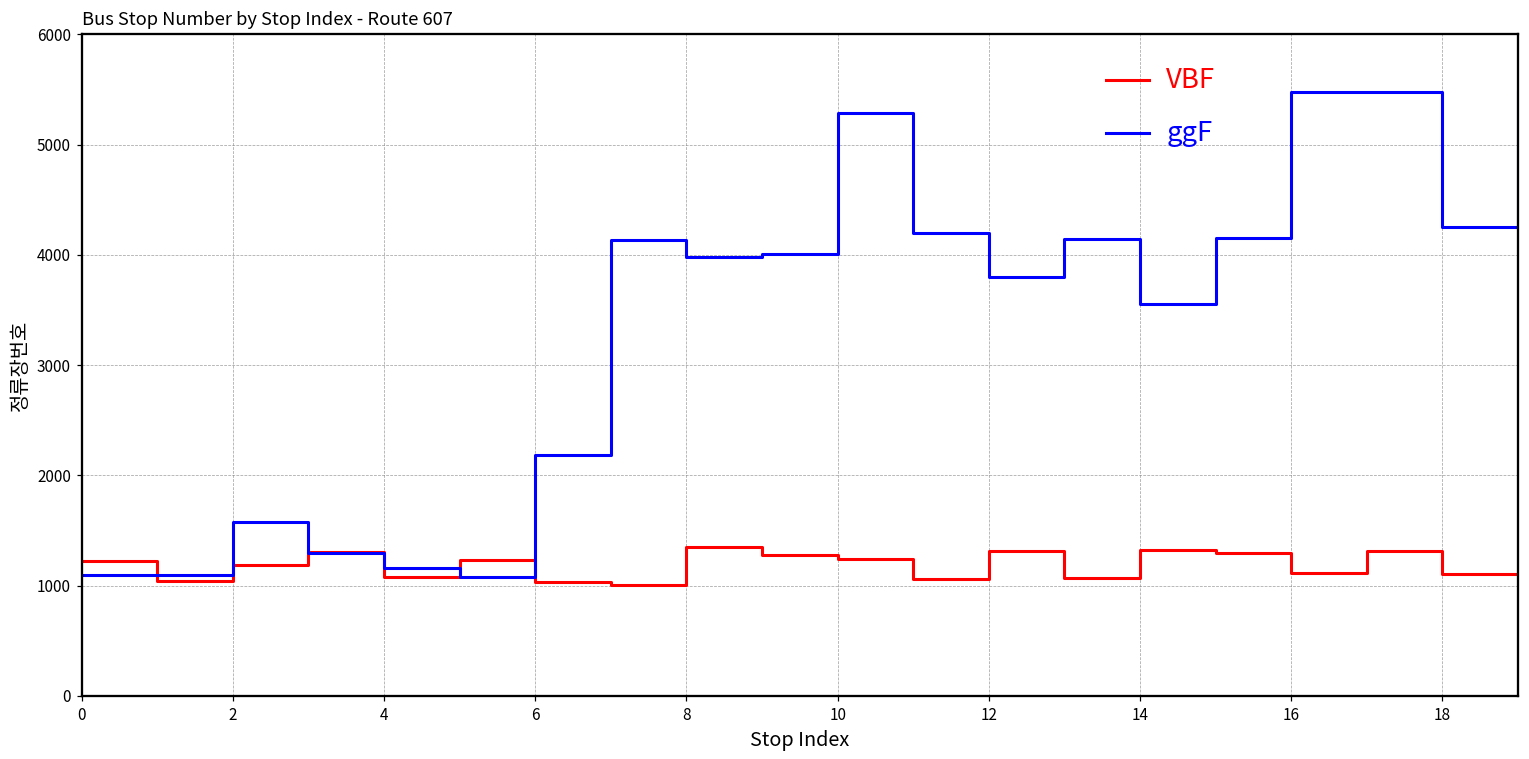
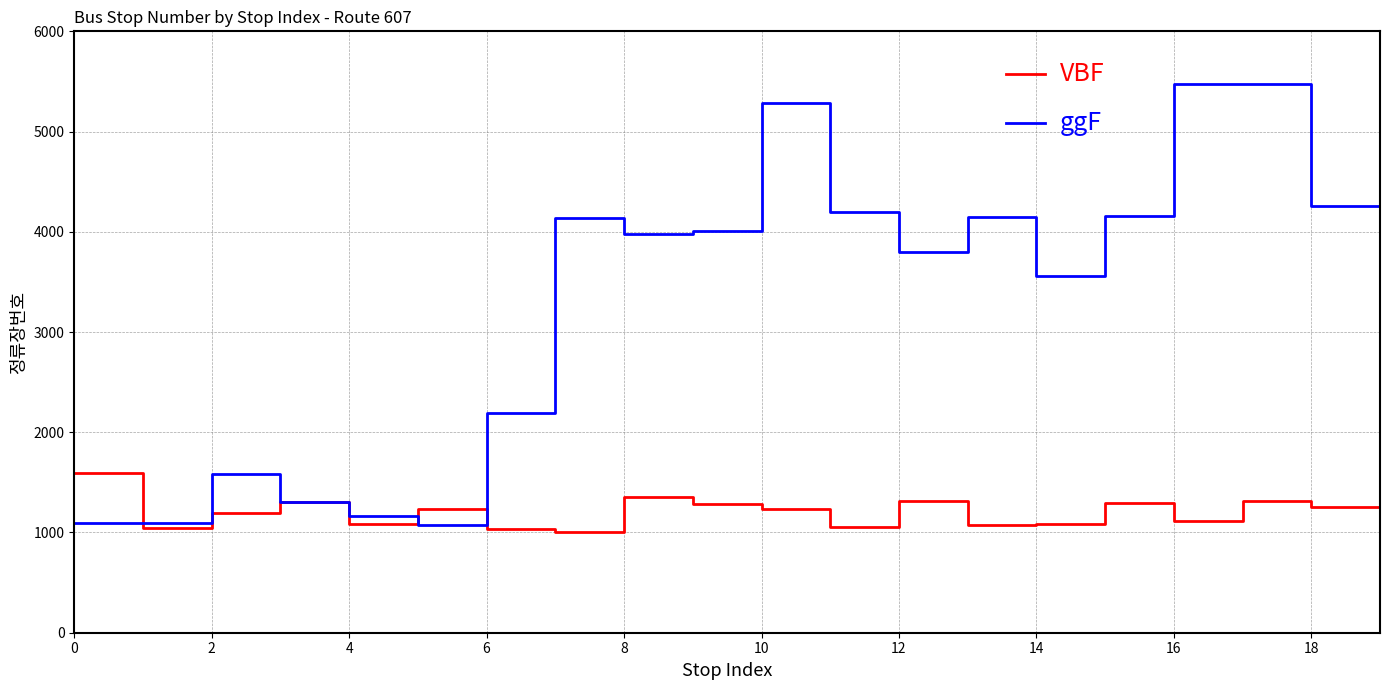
  {
    "VBF": {
-     "0": 1230,
+     "0": 1600,
      "2": 1190,
      "4": 1080,
      "6": 1030,
      "8": 1350,
      "10": 1240,
      "12": 1320,
-     "14": 1330,
+     "14": 1080,
      "16": 1120,
-     "18": 1110
+     "18": 1250
    },
    "ggF": {
      "0": 1100,
      "2": 1580,
      "4": 1160,
      "6": 2190,
      "8": 3980,
      "10": 5290,
      "12": 3800,
      "14": 3560,
      "16": 5480,
      "18": 4260
    }
  }
